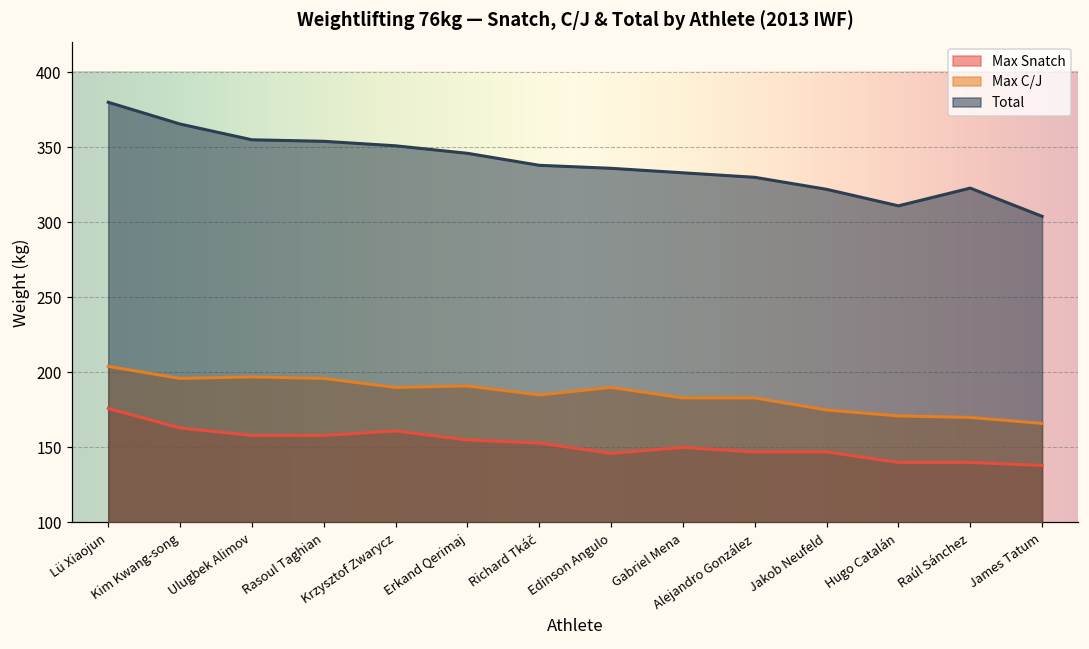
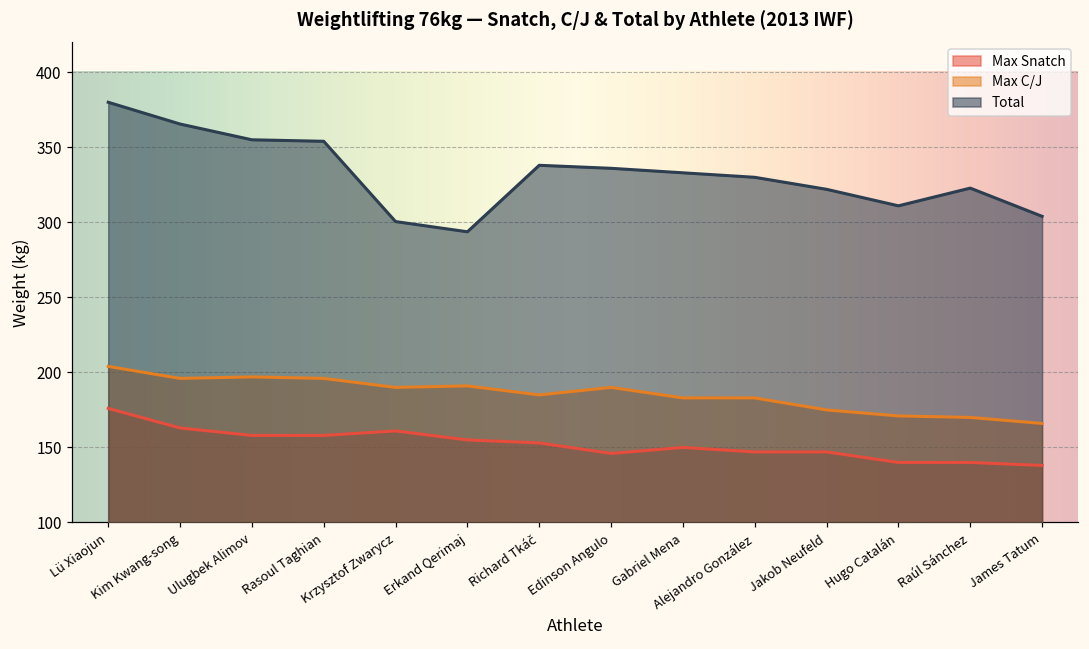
  {
    "Total": {
      "Lü Xiaojun": 380,
      "Kim Kwang-song": 366,
      "Ulugbek Alimov": 355,
      "Rasoul Taghian": 354,
-     "Krzysztof Zwarycz": 351,
-     "Erkand Qerimaj": 346,
+     "Krzysztof Zwarycz": 301,
+     "Erkand Qerimaj": 294,
      "Richard Tkáč": 338,
      "Edinson Angulo": 336,
      "Gabriel Mena": 333,
      "Alejandro González": 330,
      "Jakob Neufeld": 322,
      "Hugo Catalán": 311,
      "Raúl Sánchez": 323,
      "James Tatum": 304
    }
  }
